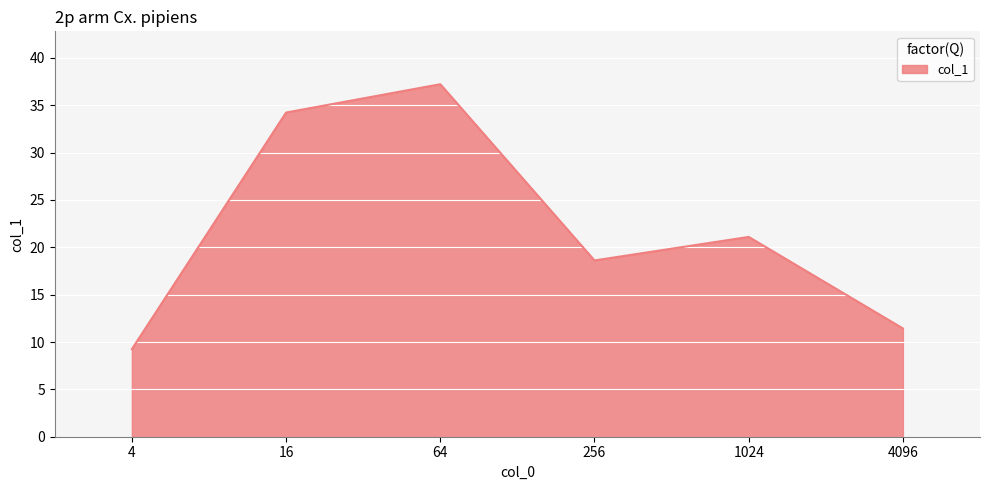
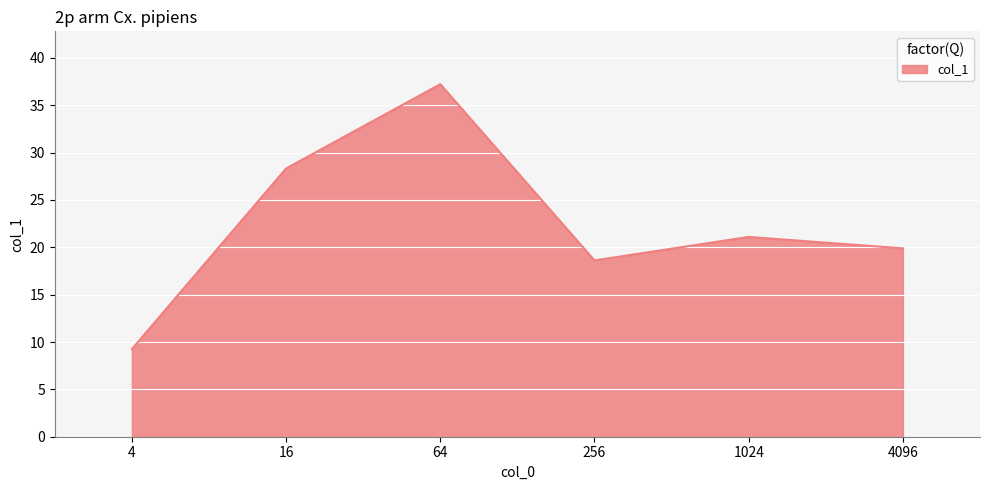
  {
    "4": 9,
-   "16": 34,
+   "16": 28,
    "64": 37,
    "256": 19,
    "1024": 21,
-   "4096": 11
+   "4096": 20
  }
